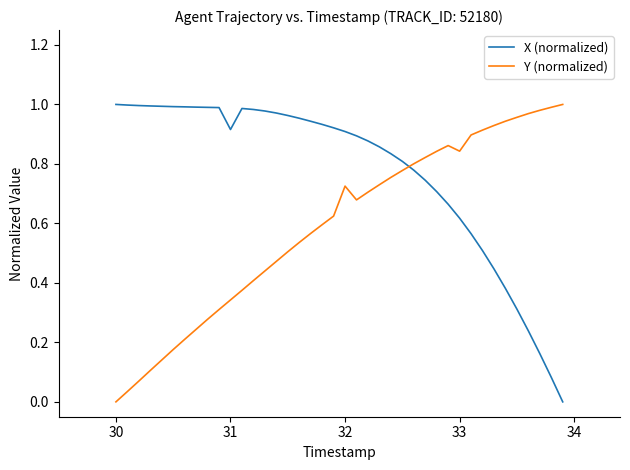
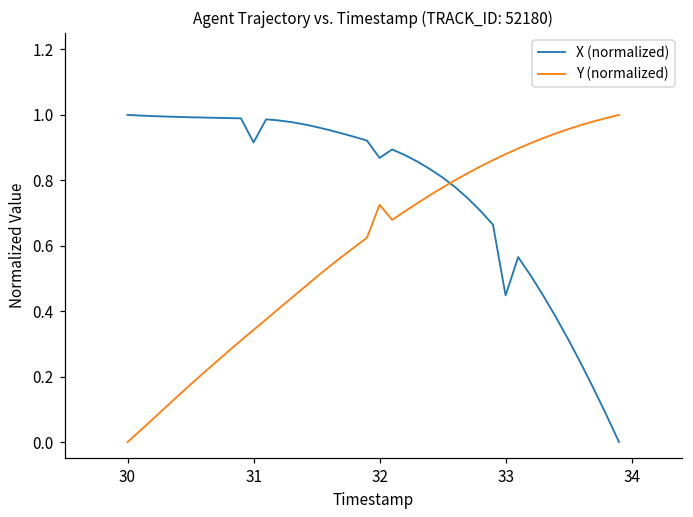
  {
    "X (normalized)": {
      "30": 1.00,
      "31": 0.92,
-     "32": 0.91,
-     "33": 0.62
+     "32": 0.87,
+     "33": 0.45
    },
    "Y (normalized)": {
      "30": 0.00,
      "31": 0.34,
      "32": 0.73,
-     "33": 0.84
+     "33": 0.88
    }
  }
